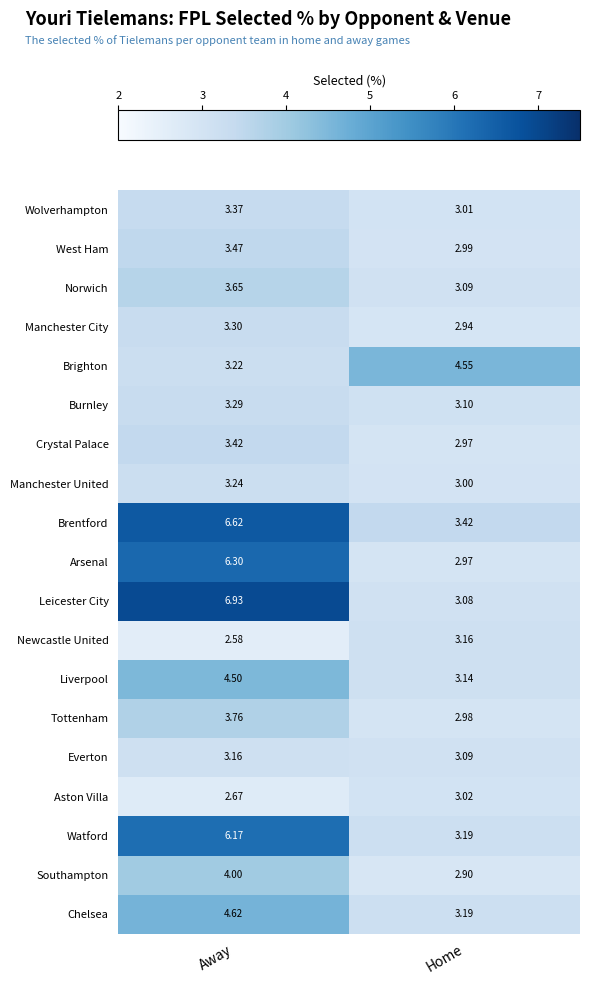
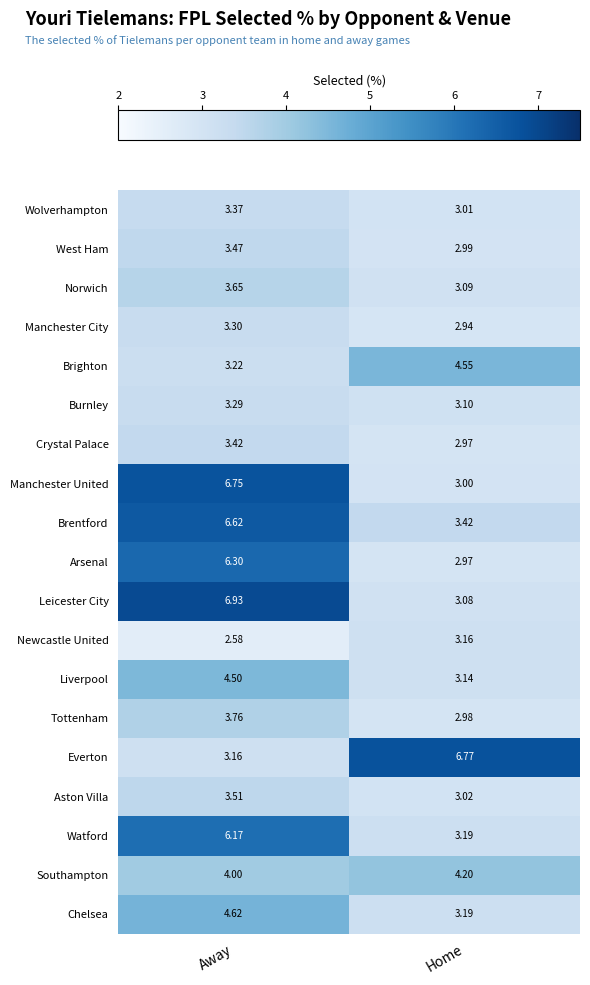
  {
    "Wolverhampton": {
      "Away": 3.37,
      "Home": 3.01
    },
    "West Ham": {
      "Away": 3.47,
      "Home": 2.99
    },
    "Norwich": {
      "Away": 3.65,
      "Home": 3.09
    },
    "Manchester City": {
      "Away": 3.30,
      "Home": 2.94
    },
    "Brighton": {
      "Away": 3.22,
      "Home": 4.55
    },
    "Burnley": {
      "Away": 3.29,
      "Home": 3.10
    },
    "Crystal Palace": {
      "Away": 3.42,
      "Home": 2.97
    },
    "Manchester United": {
-     "Away": 3.24,
+     "Away": 6.75,
      "Home": 3.00
    },
    "Brentford": {
      "Away": 6.62,
      "Home": 3.42
    },
    "Arsenal": {
      "Away": 6.30,
      "Home": 2.97
    },
    "Leicester City": {
      "Away": 6.93,
      "Home": 3.08
    },
    "Newcastle United": {
      "Away": 2.58,
      "Home": 3.16
    },
    "Liverpool": {
      "Away": 4.50,
      "Home": 3.14
    },
    "Tottenham": {
      "Away": 3.76,
      "Home": 2.98
    },
    "Everton": {
      "Away": 3.16,
-     "Home": 3.09
+     "Home": 6.77
    },
    "Aston Villa": {
-     "Away": 2.67,
+     "Away": 3.51,
      "Home": 3.02
    },
    "Watford": {
      "Away": 6.17,
      "Home": 3.19
    },
    "Southampton": {
      "Away": 4.00,
-     "Home": 2.90
+     "Home": 4.20
    },
    "Chelsea": {
      "Away": 4.62,
      "Home": 3.19
    }
  }
